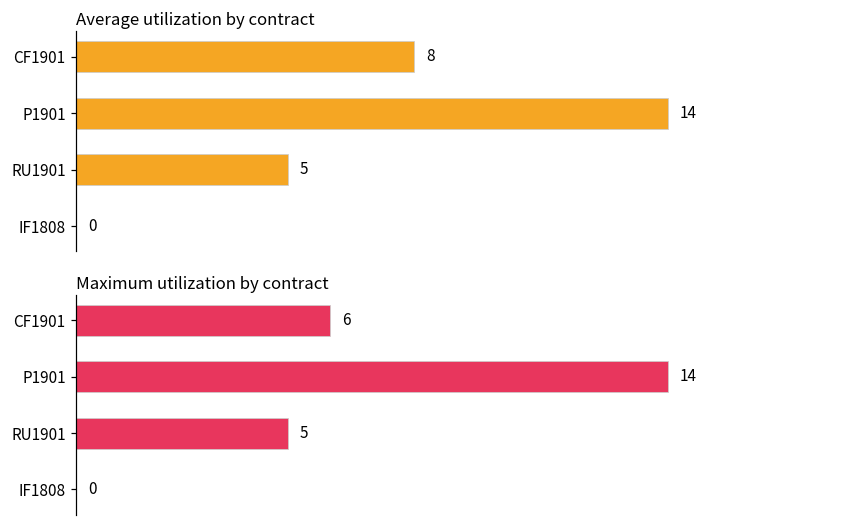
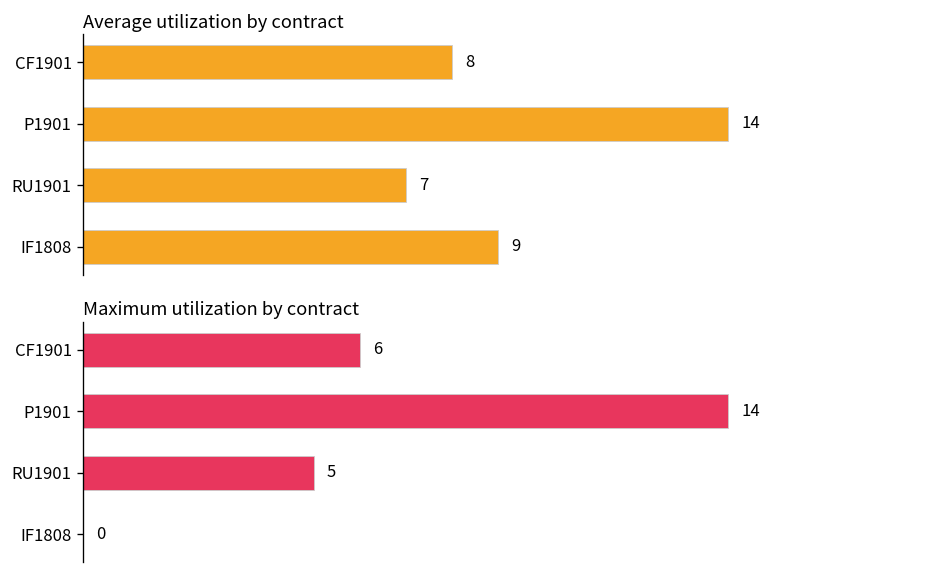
  {
    "Average utilization by contract": {
      "CF1901": 8,
      "P1901": 14,
-     "RU1901": 5,
-     "IF1808": 0
+     "RU1901": 7,
+     "IF1808": 9
    },
    "Maximum utilization by contract": {
      "CF1901": 6,
      "P1901": 14,
      "RU1901": 5,
      "IF1808": 0
    }
  }
